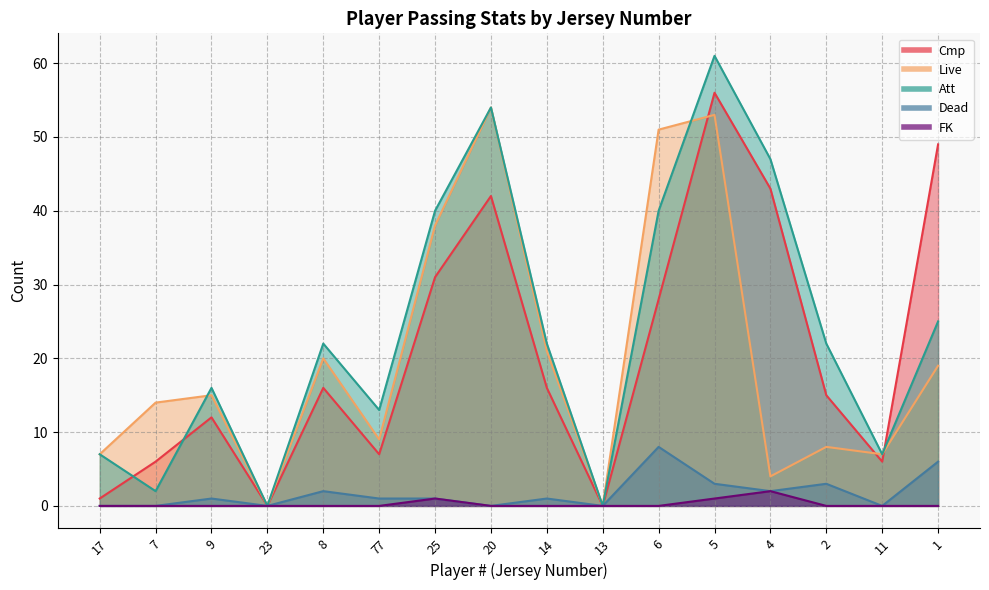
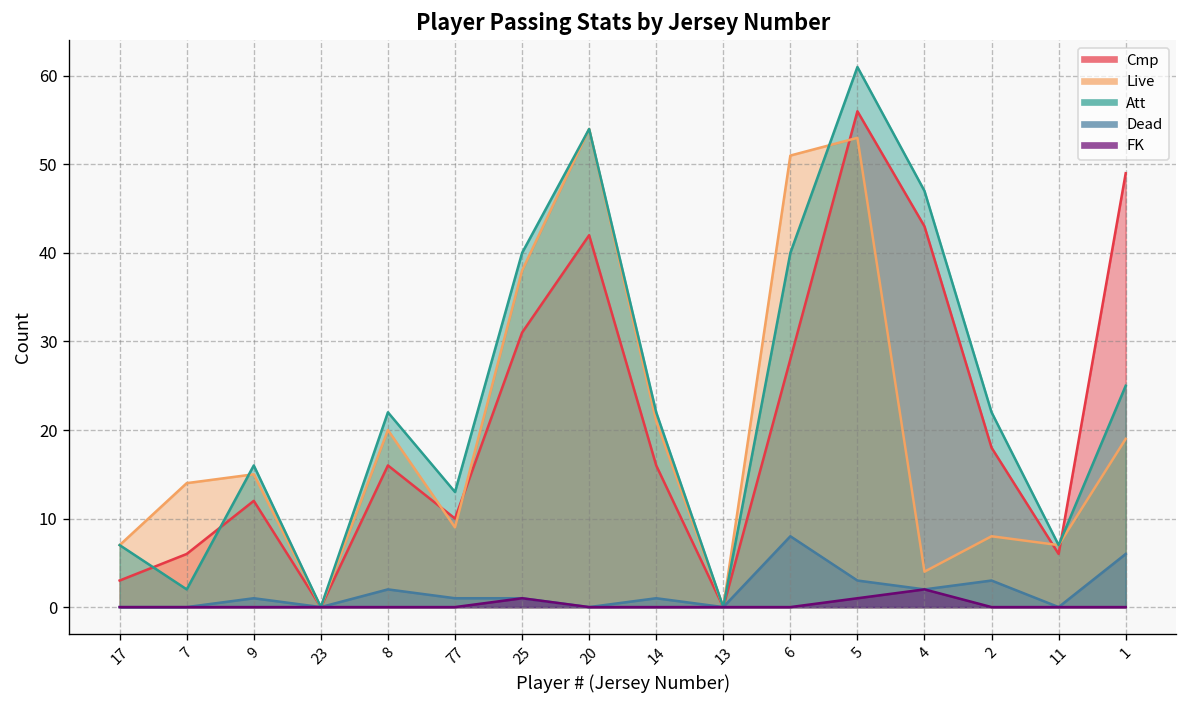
  {
    "Cmp": {
-     "17": 1,
+     "17": 3,
      "7": 6,
      "9": 12,
      "8": 16,
-     "77": 7,
+     "77": 10,
      "25": 31,
      "20": 42,
      "14": 16,
      "6": 28,
      "5": 56,
      "4": 43,
-     "2": 15,
+     "2": 18,
      "11": 6,
      "1": 49
    },
    "Live": {
      "7": 14,
      "9": 15,
      "8": 20,
      "77": 9,
      "25": 38,
      "14": 21,
      "6": 51,
      "5": 53,
      "4": 4,
      "2": 8,
      "1": 19
    },
    "FK": {
      "9": 0,
      "8": 0,
      "77": 0,
      "14": 0,
      "6": 0,
      "5": 1,
      "2": 0,
      "1": 0
    }
  }
